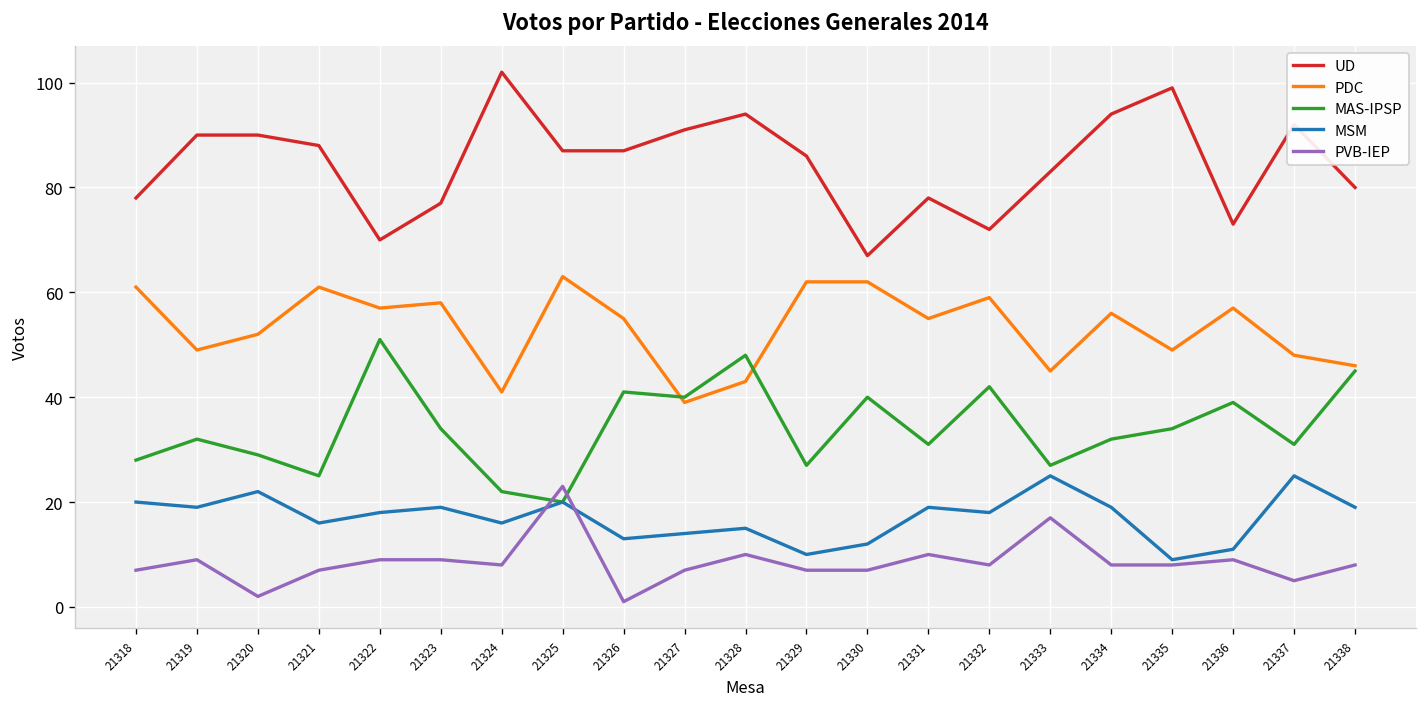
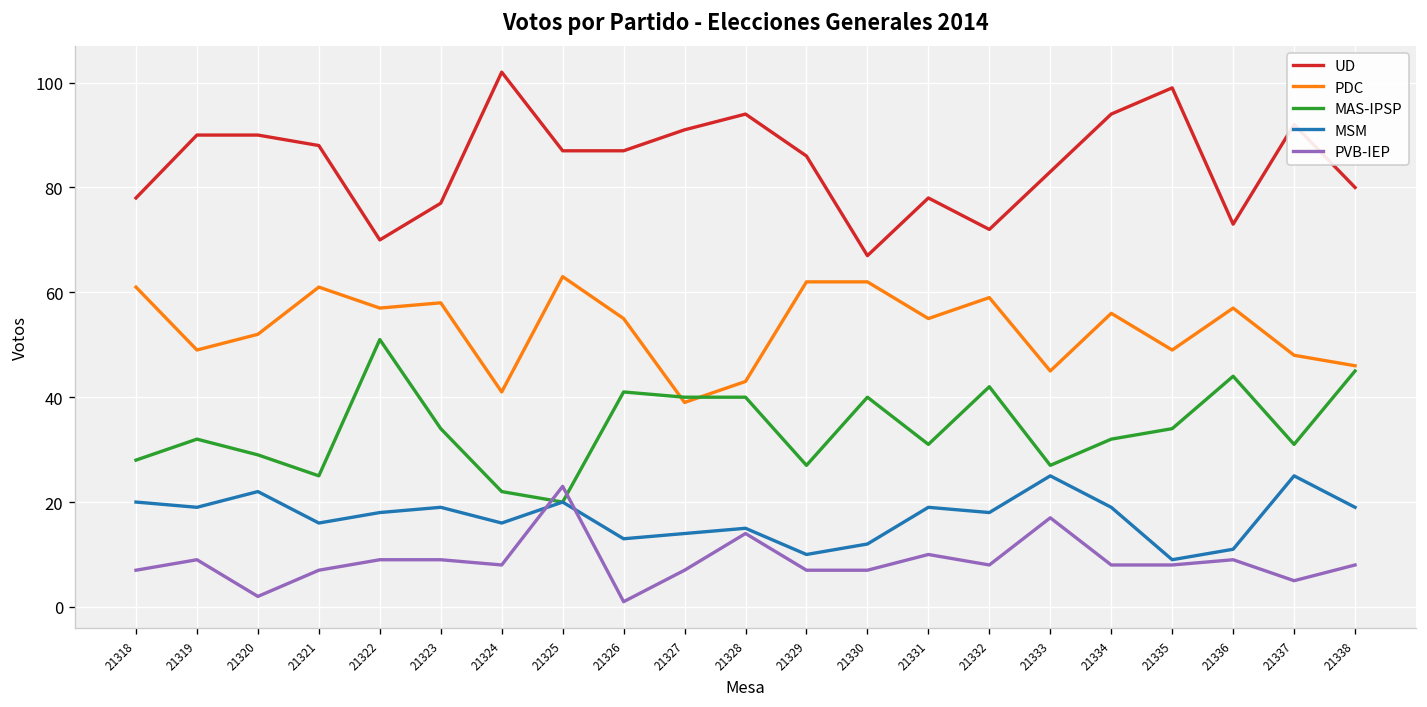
  {
    "UD": {
      "21318": 78,
      "21319": 90,
      "21320": 90,
      "21321": 88,
      "21322": 70,
      "21323": 77,
      "21324": 102,
      "21325": 87,
      "21326": 87,
      "21327": 91,
      "21328": 94,
      "21329": 86,
      "21330": 67,
      "21331": 78,
      "21332": 72,
      "21333": 83,
      "21334": 94,
      "21335": 99,
      "21336": 73,
      "21338": 80
    },
    "PDC": {
      "21318": 61,
      "21319": 49,
      "21320": 52,
      "21321": 61,
      "21322": 57,
      "21323": 58,
      "21324": 41,
      "21325": 63,
      "21326": 55,
      "21327": 39,
      "21328": 43,
      "21329": 62,
      "21330": 62,
      "21331": 55,
      "21332": 59,
      "21333": 45,
      "21334": 56,
      "21335": 49,
      "21336": 57,
      "21337": 48,
      "21338": 46
    },
    "MAS-IPSP": {
      "21318": 28,
      "21319": 32,
      "21320": 29,
      "21321": 25,
      "21322": 51,
      "21323": 34,
      "21324": 22,
      "21326": 41,
      "21327": 40,
-     "21328": 48,
+     "21328": 40,
      "21329": 27,
      "21330": 40,
      "21331": 31,
      "21332": 42,
      "21333": 27,
      "21334": 32,
      "21335": 34,
-     "21336": 39,
+     "21336": 44,
      "21337": 31,
      "21338": 45
    },
    "MSM": {
      "21318": 20,
      "21319": 19,
      "21320": 22,
      "21321": 16,
      "21322": 18,
      "21323": 19,
      "21324": 16,
      "21326": 13,
      "21327": 14,
      "21328": 15,
      "21329": 10,
      "21330": 12,
      "21331": 19,
      "21332": 18,
      "21333": 25,
      "21334": 19,
      "21335": 9,
      "21336": 11,
      "21337": 25,
      "21338": 19
    },
    "PVB-IEP": {
      "21318": 7,
      "21319": 9,
      "21320": 2,
      "21321": 7,
      "21322": 9,
      "21323": 9,
      "21324": 8,
      "21325": 23,
      "21326": 1,
      "21327": 7,
-     "21328": 10,
+     "21328": 14,
      "21329": 7,
      "21330": 7,
      "21331": 10,
      "21332": 8,
      "21333": 17,
      "21334": 8,
      "21335": 8,
      "21336": 9,
      "21337": 5,
      "21338": 8
    }
  }
